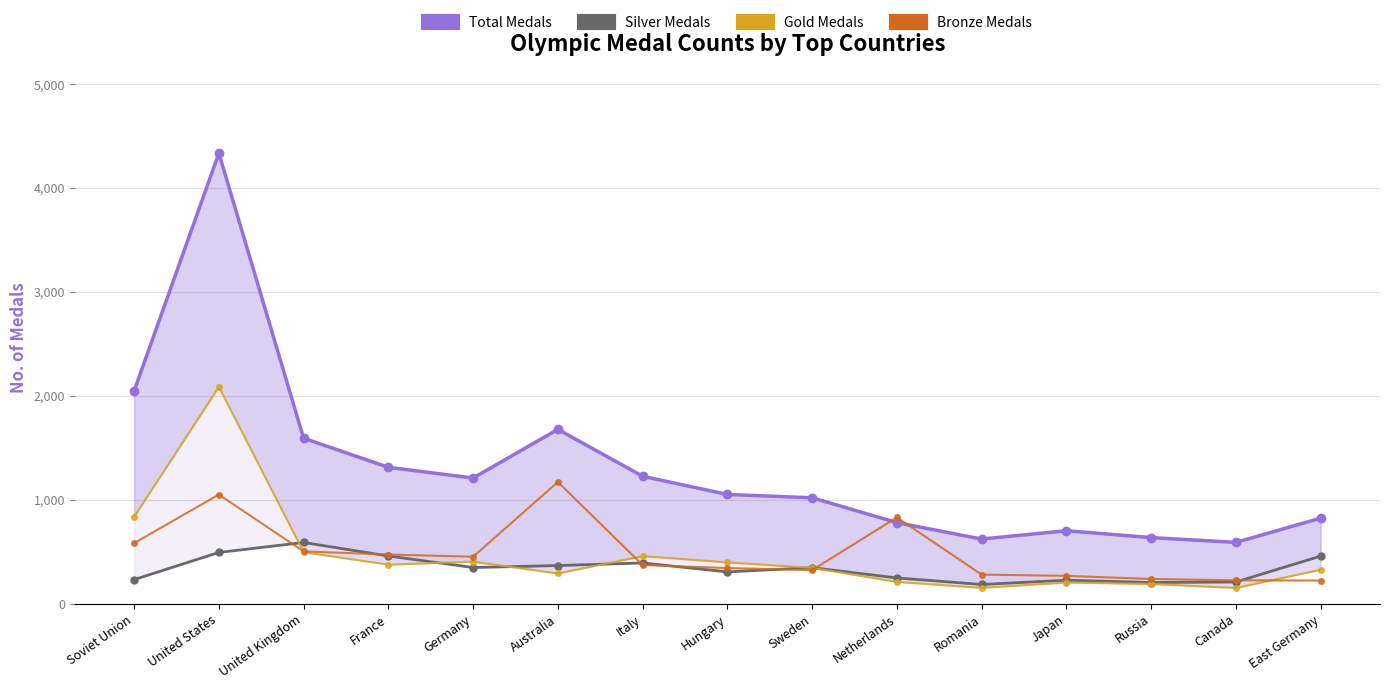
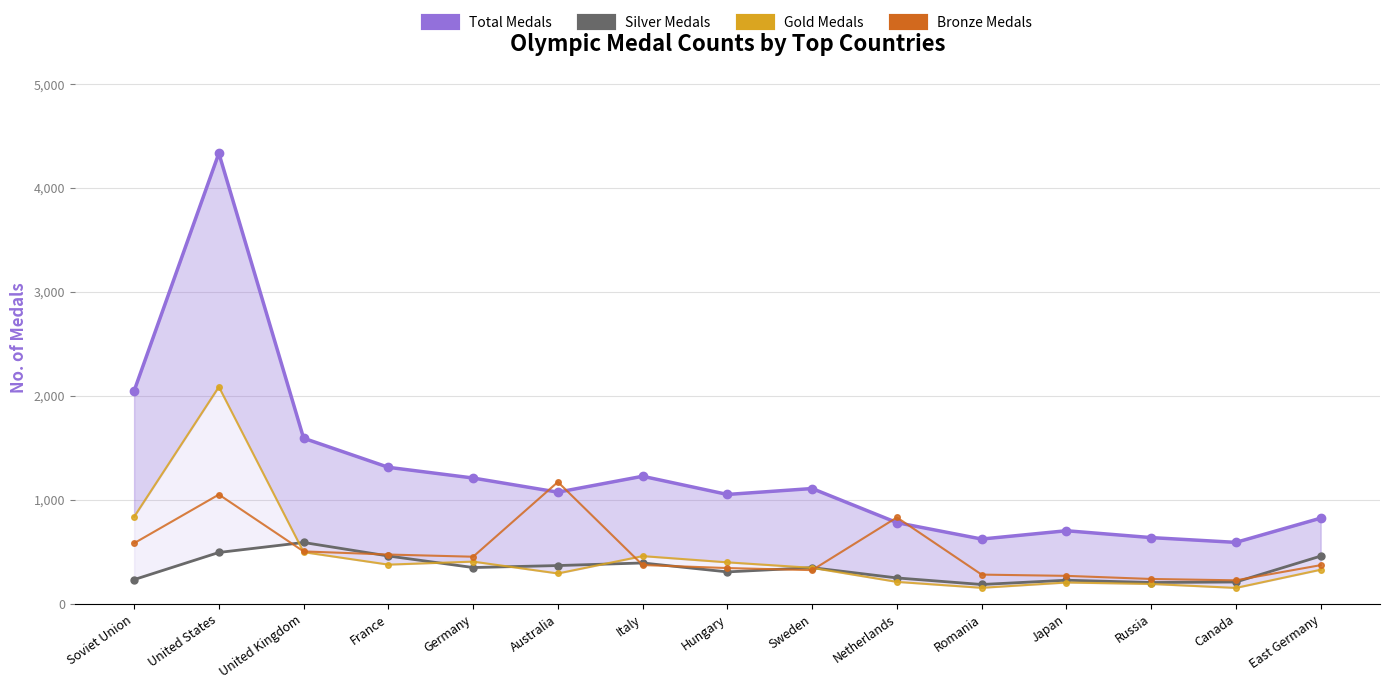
  {
    "Total Medals": {
      "Soviet Union": "2,050",
      "United States": "4,340",
      "United Kingdom": "1,590",
      "France": "1,310",
      "Germany": "1,210",
-     "Australia": "1,680",
+     "Australia": "1,080",
      "Italy": "1,230",
      "Hungary": "1,050",
-     "Sweden": "1,020",
+     "Sweden": "1,110",
      "Netherlands": "780",
      "Romania": "620",
      "Japan": "700",
      "Russia": "640",
      "Canada": "590",
      "East Germany": "830"
    },
    "Silver Medals": {
      "Soviet Union": "230",
      "United States": "500",
      "United Kingdom": "590",
      "Germany": "350",
      "Australia": "370",
      "Hungary": "310",
      "Netherlands": "250",
      "Romania": "190",
      "East Germany": "460"
    },
    "Gold Medals": {
      "Soviet Union": "840",
      "United States": "2,090",
      "France": "380",
      "Germany": "410",
      "Australia": "290",
      "Italy": "460",
      "Hungary": "400",
      "Netherlands": "210",
      "Romania": "160",
      "Canada": "150",
      "East Germany": "330"
    },
    "Bronze Medals": {
      "Soviet Union": "580",
      "United States": "1,050",
      "Germany": "450",
      "Australia": "1,170",
      "Hungary": "350",
      "Netherlands": "830",
      "Romania": "280",
      "Japan": "270",
      "Russia": "240",
-     "East Germany": "230"
+     "East Germany": "370"
    }
  }
